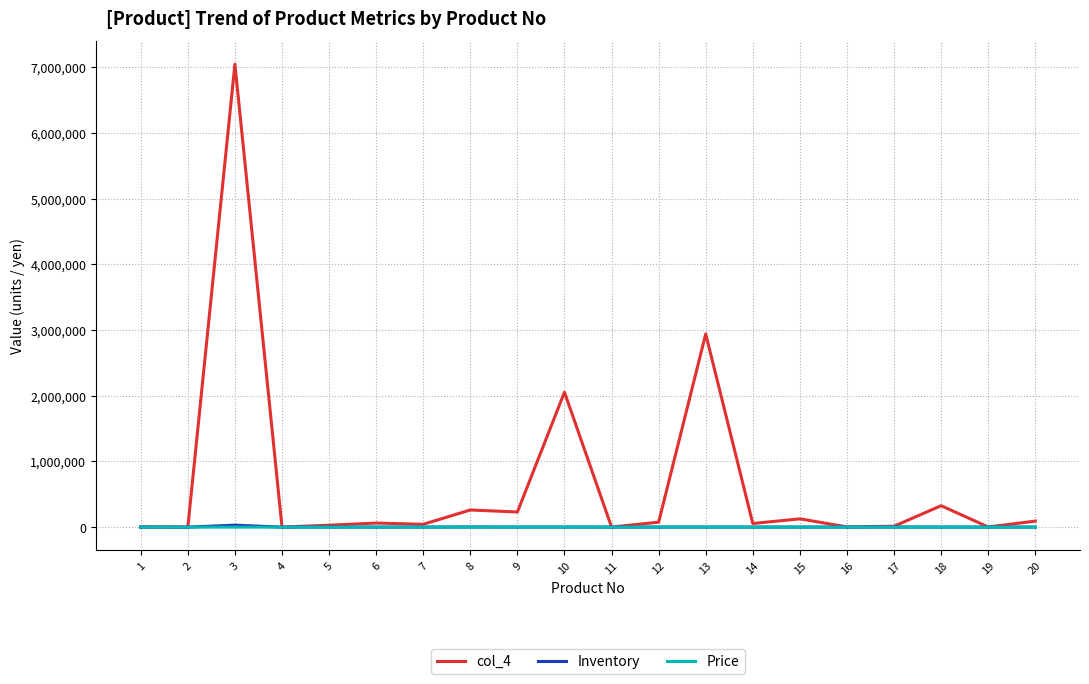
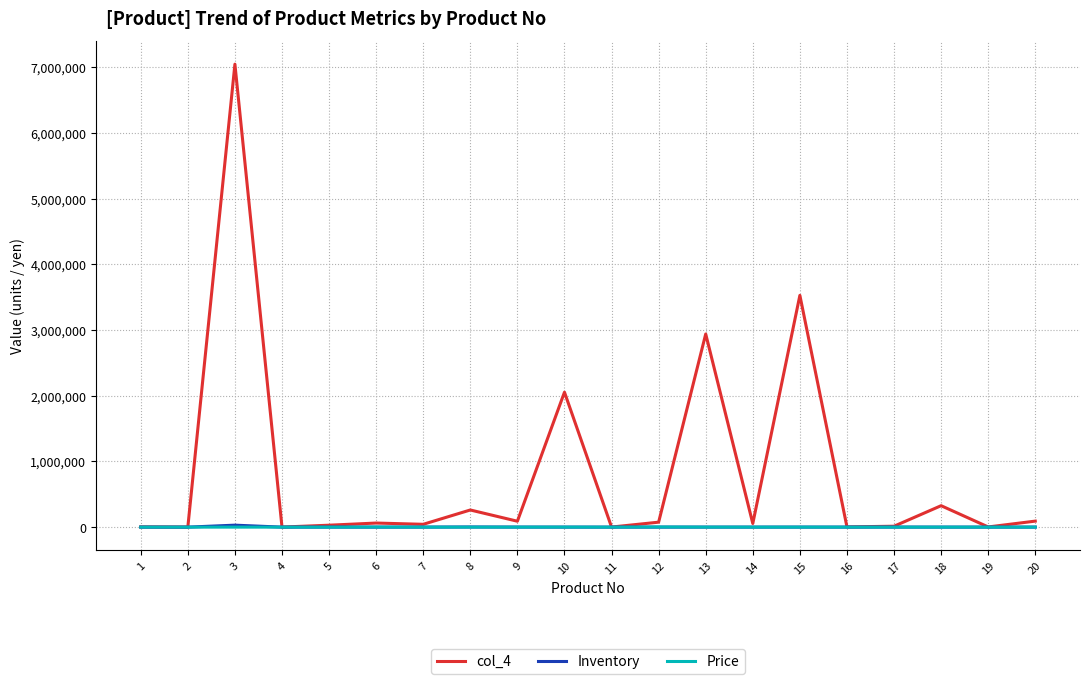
  {
    "col_4": {
      "3": "7,000,000",
      "6": "100,000",
      "7": "0",
      "8": "300,000",
-     "9": "200,000",
+     "9": "100,000",
      "10": "2,100,000",
      "12": "100,000",
      "13": "2,900,000",
      "14": "100,000",
-     "15": "100,000",
+     "15": "3,500,000",
      "18": "300,000",
      "20": "100,000"
    }
  }
